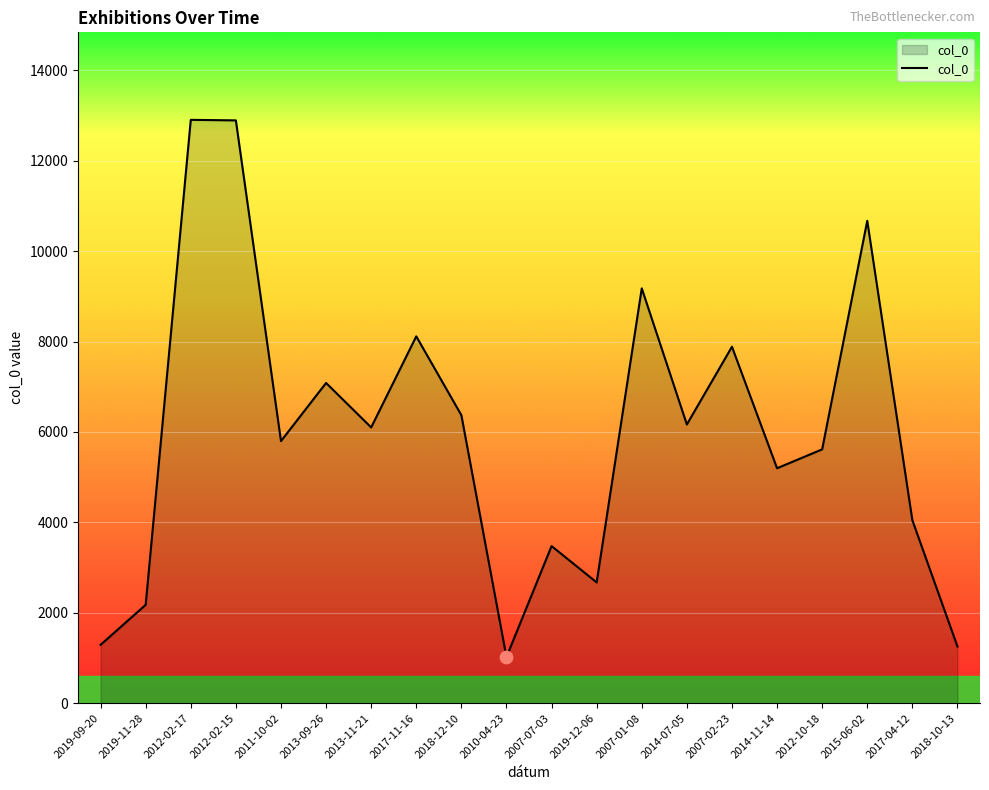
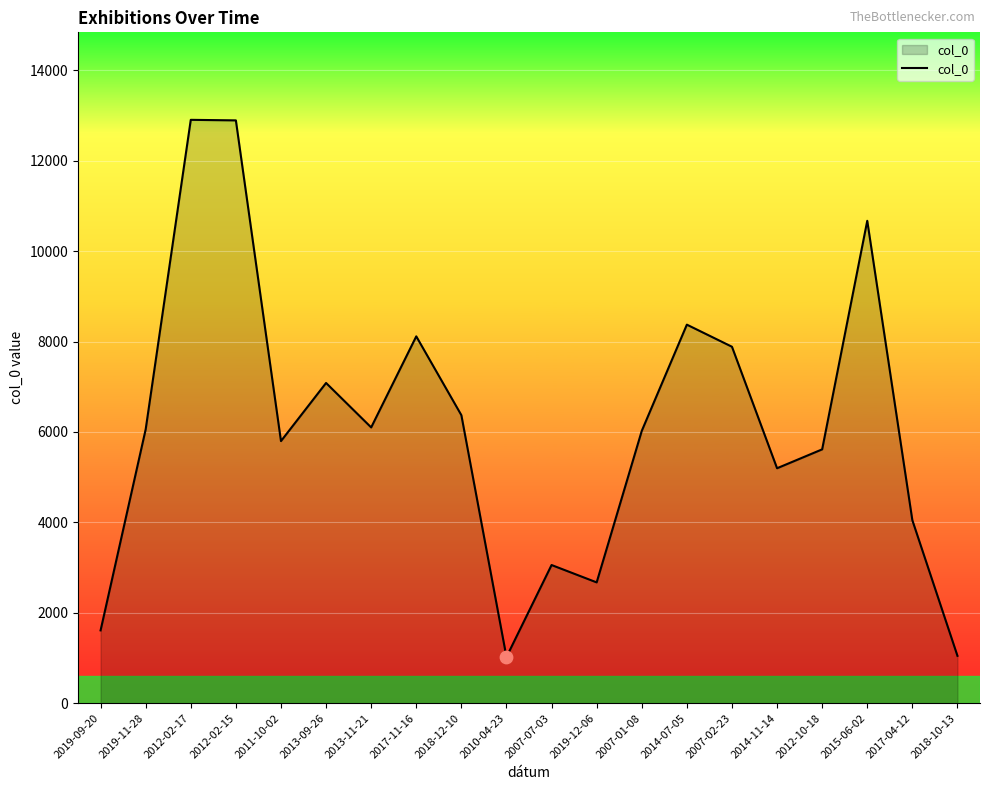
  {
    "col_0": {
-     "2019-09-20": 1300,
-     "2019-11-28": 2200,
+     "2019-09-20": 1600,
+     "2019-11-28": 6100,
      "2012-02-17": 12900,
      "2012-02-15": 12900,
      "2011-10-02": 5800,
      "2013-09-26": 7100,
      "2013-11-21": 6100,
      "2017-11-16": 8100,
      "2018-12-10": 6400,
-     "2007-07-03": 3500,
+     "2007-07-03": 3100,
      "2019-12-06": 2700,
-     "2007-01-08": 9200,
-     "2014-07-05": 6200,
+     "2007-01-08": 6000,
+     "2014-07-05": 8400,
      "2007-02-23": 7900,
      "2014-11-14": 5200,
      "2012-10-18": 5600,
      "2015-06-02": 10700,
      "2017-04-12": 4000,
-     "2018-10-13": 1300
+     "2018-10-13": 1000
    }
  }
